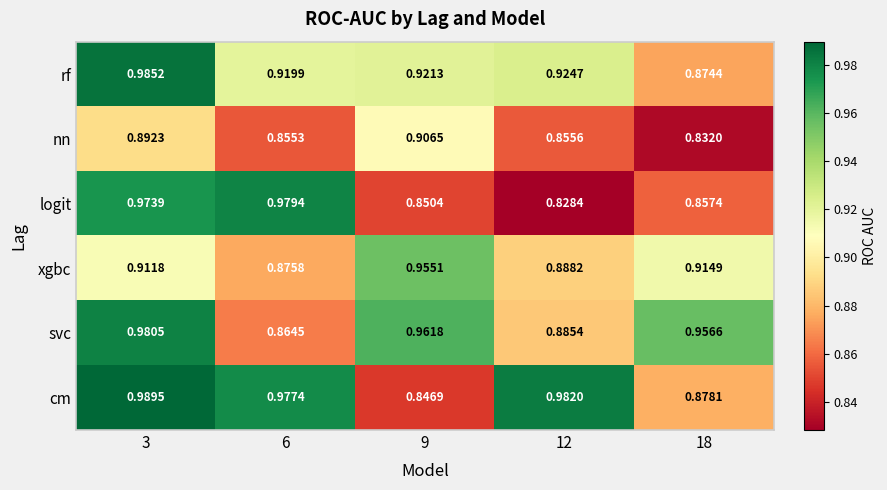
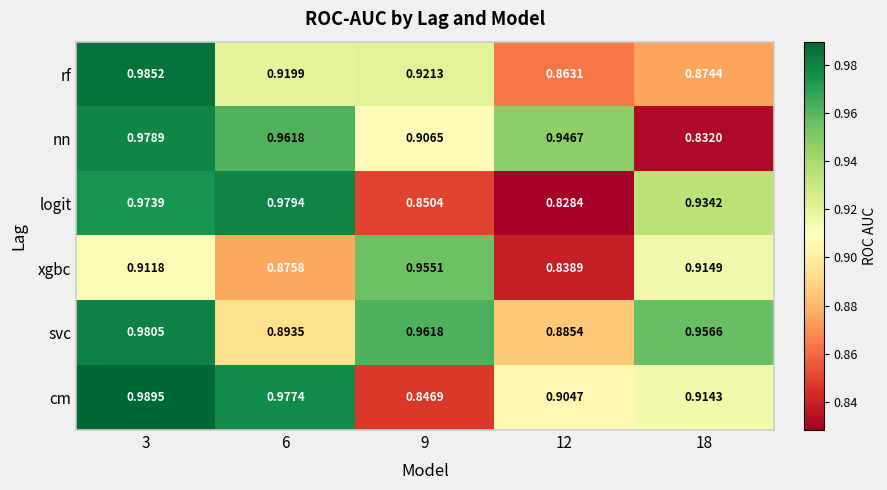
  {
    "rf": {
      "3": 0.9852,
      "6": 0.9199,
      "9": 0.9213,
-     "12": 0.9247,
+     "12": 0.8631,
      "18": 0.8744
    },
    "nn": {
-     "3": 0.8923,
-     "6": 0.8553,
+     "3": 0.9789,
+     "6": 0.9618,
      "9": 0.9065,
-     "12": 0.8556,
+     "12": 0.9467,
      "18": 0.8320
    },
    "logit": {
      "3": 0.9739,
      "6": 0.9794,
      "9": 0.8504,
      "12": 0.8284,
-     "18": 0.8574
+     "18": 0.9342
    },
    "xgbc": {
      "3": 0.9118,
      "6": 0.8758,
      "9": 0.9551,
-     "12": 0.8882,
+     "12": 0.8389,
      "18": 0.9149
    },
    "svc": {
      "3": 0.9805,
-     "6": 0.8645,
+     "6": 0.8935,
      "9": 0.9618,
      "12": 0.8854,
      "18": 0.9566
    },
    "cm": {
      "3": 0.9895,
      "6": 0.9774,
      "9": 0.8469,
-     "12": 0.9820,
-     "18": 0.8781
+     "12": 0.9047,
+     "18": 0.9143
    }
  }
